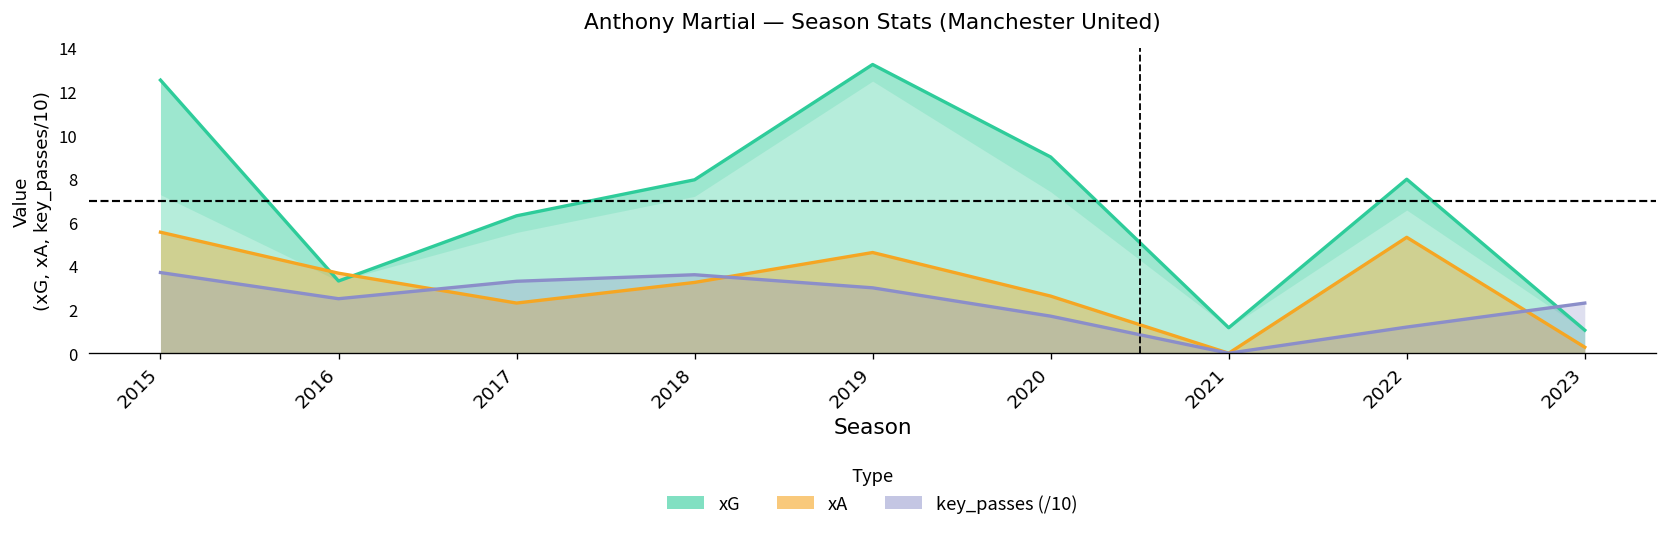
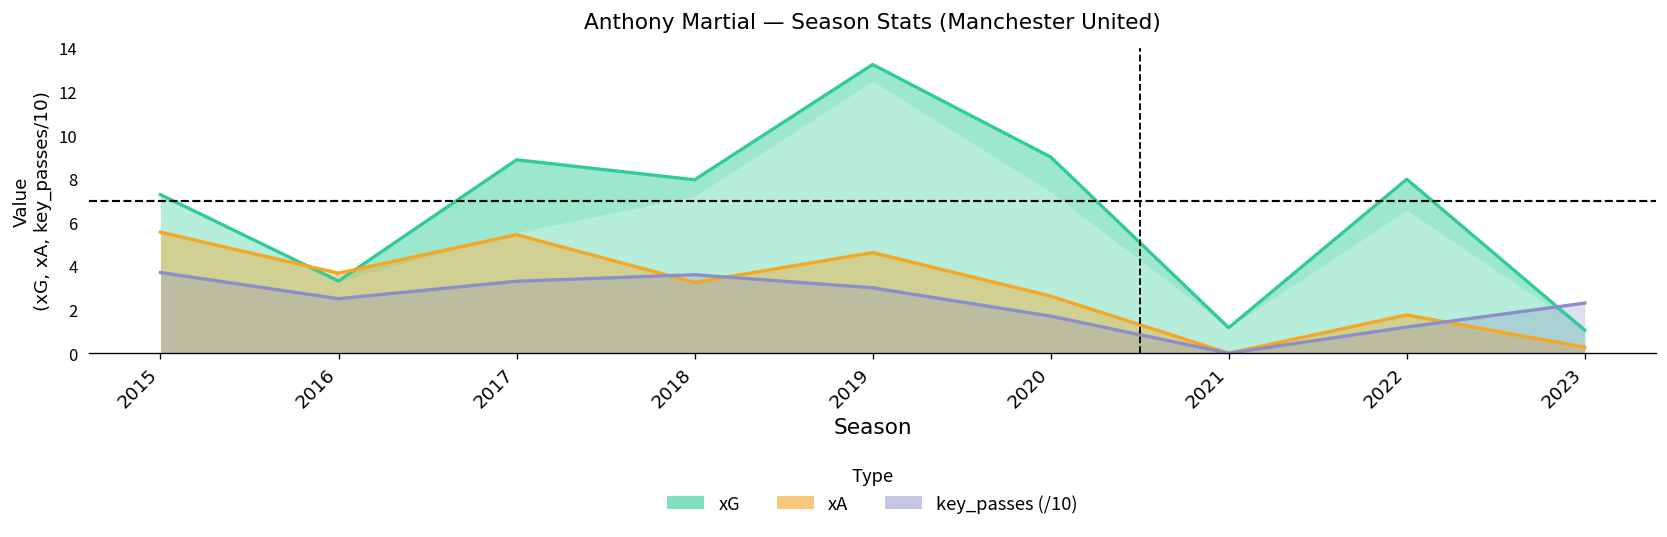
  {
    "xG": {
-     "2015": 12.5,
+     "2015": 7.3,
      "2016": 3.3,
-     "2017": 6.3,
+     "2017": 8.9,
      "2018": 8.0,
      "2019": 13.2,
      "2020": 9.0,
      "2021": 1.2,
      "2022": 8.0,
      "2023": 1.1
    },
    "xA": {
      "2015": 5.6,
      "2016": 3.7,
-     "2017": 2.3,
+     "2017": 5.4,
      "2018": 3.2,
      "2019": 4.6,
      "2020": 2.6,
-     "2022": 5.3,
+     "2022": 1.8,
      "2023": 0.3
    },
    "key_passes (/10)": {
      "2015": 3.7,
      "2016": 2.5,
      "2017": 3.3,
      "2018": 3.6,
      "2019": 3.0,
      "2020": 1.7,
      "2022": 1.2,
      "2023": 2.3
    }
  }
